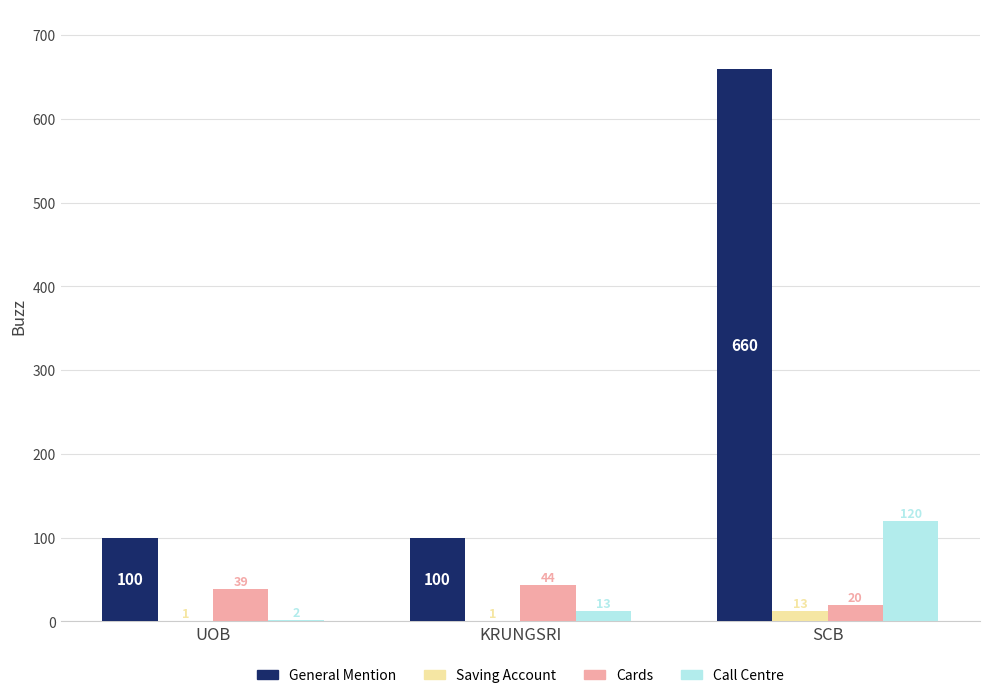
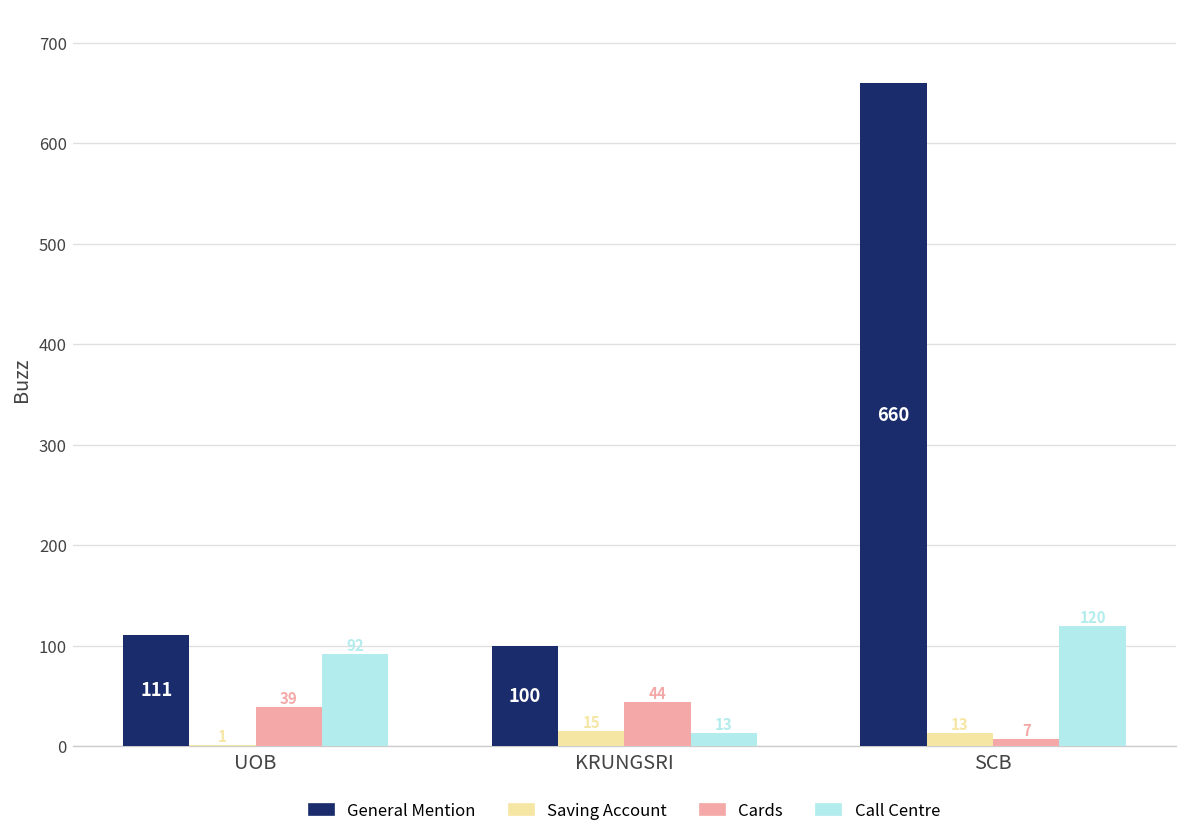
  {
    "General Mention": {
-     "UOB": 100,
+     "UOB": 111,
      "KRUNGSRI": 100,
      "SCB": 660
    },
    "Saving Account": {
      "UOB": 1,
-     "KRUNGSRI": 1,
+     "KRUNGSRI": 15,
      "SCB": 13
    },
    "Cards": {
      "UOB": 39,
      "KRUNGSRI": 44,
-     "SCB": 20
+     "SCB": 7
    },
    "Call Centre": {
-     "UOB": 2,
+     "UOB": 92,
      "KRUNGSRI": 13,
      "SCB": 120
    }
  }
